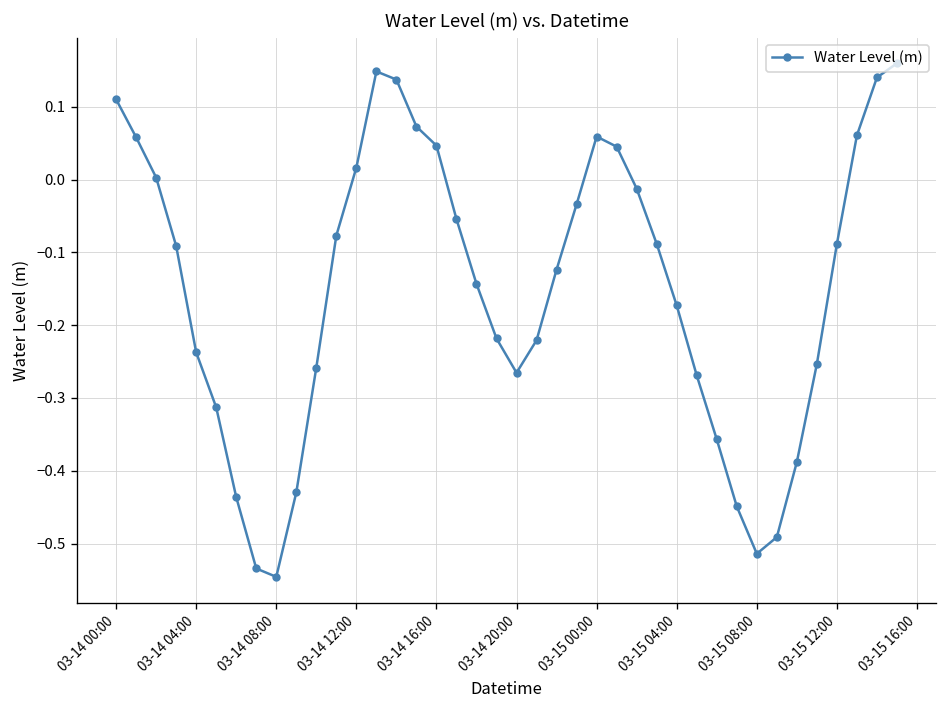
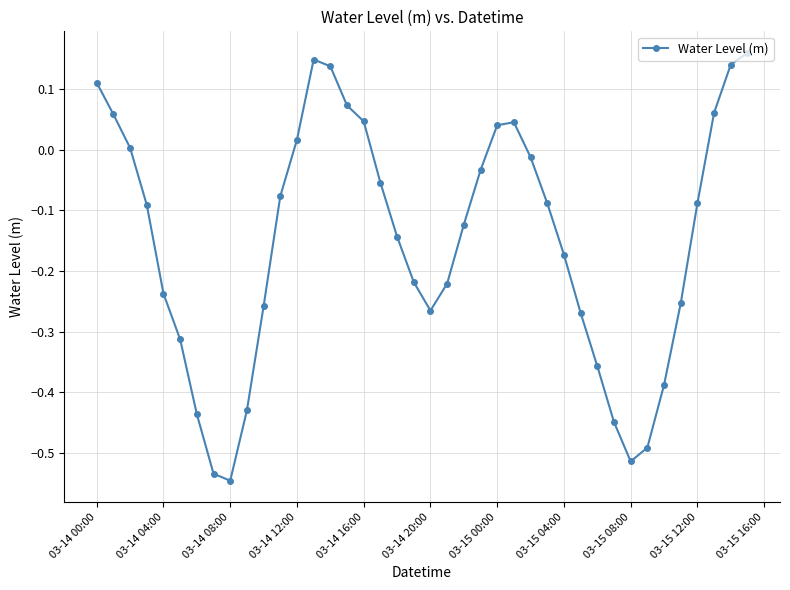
  {
    "03-14 00:00": 0.11,
    "03-14 04:00": -0.24,
    "03-14 08:00": -0.55,
    "03-14 12:00": 0.02,
    "03-14 16:00": 0.05,
    "03-14 20:00": -0.27,
-   "03-15 00:00": 0.06,
+   "03-15 00:00": 0.04,
    "03-15 04:00": -0.17,
    "03-15 08:00": -0.51,
    "03-15 12:00": -0.09
  }
